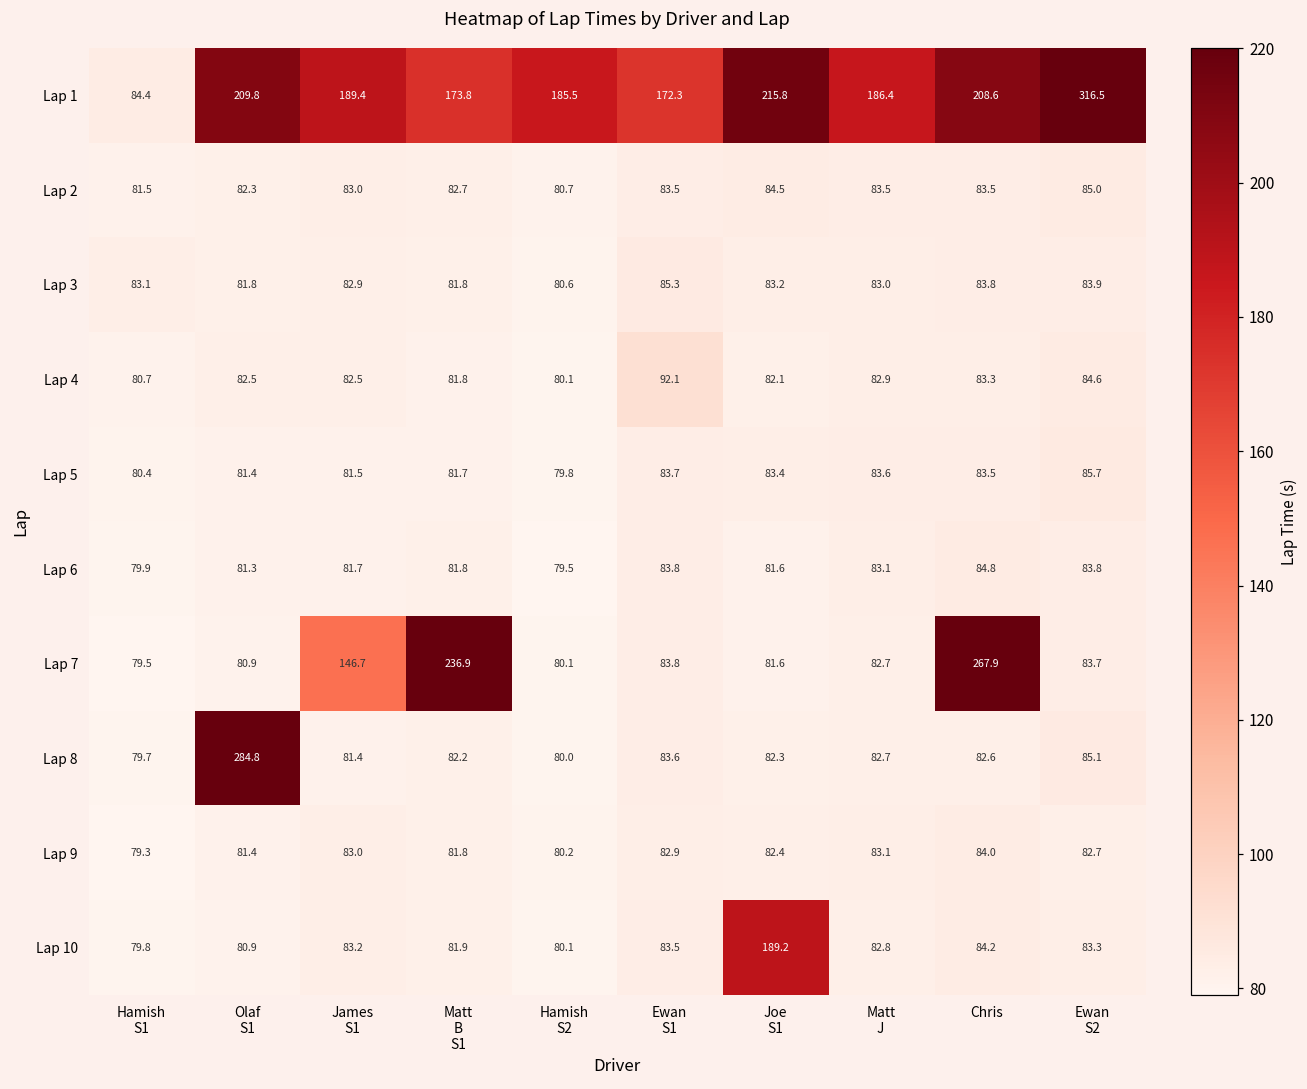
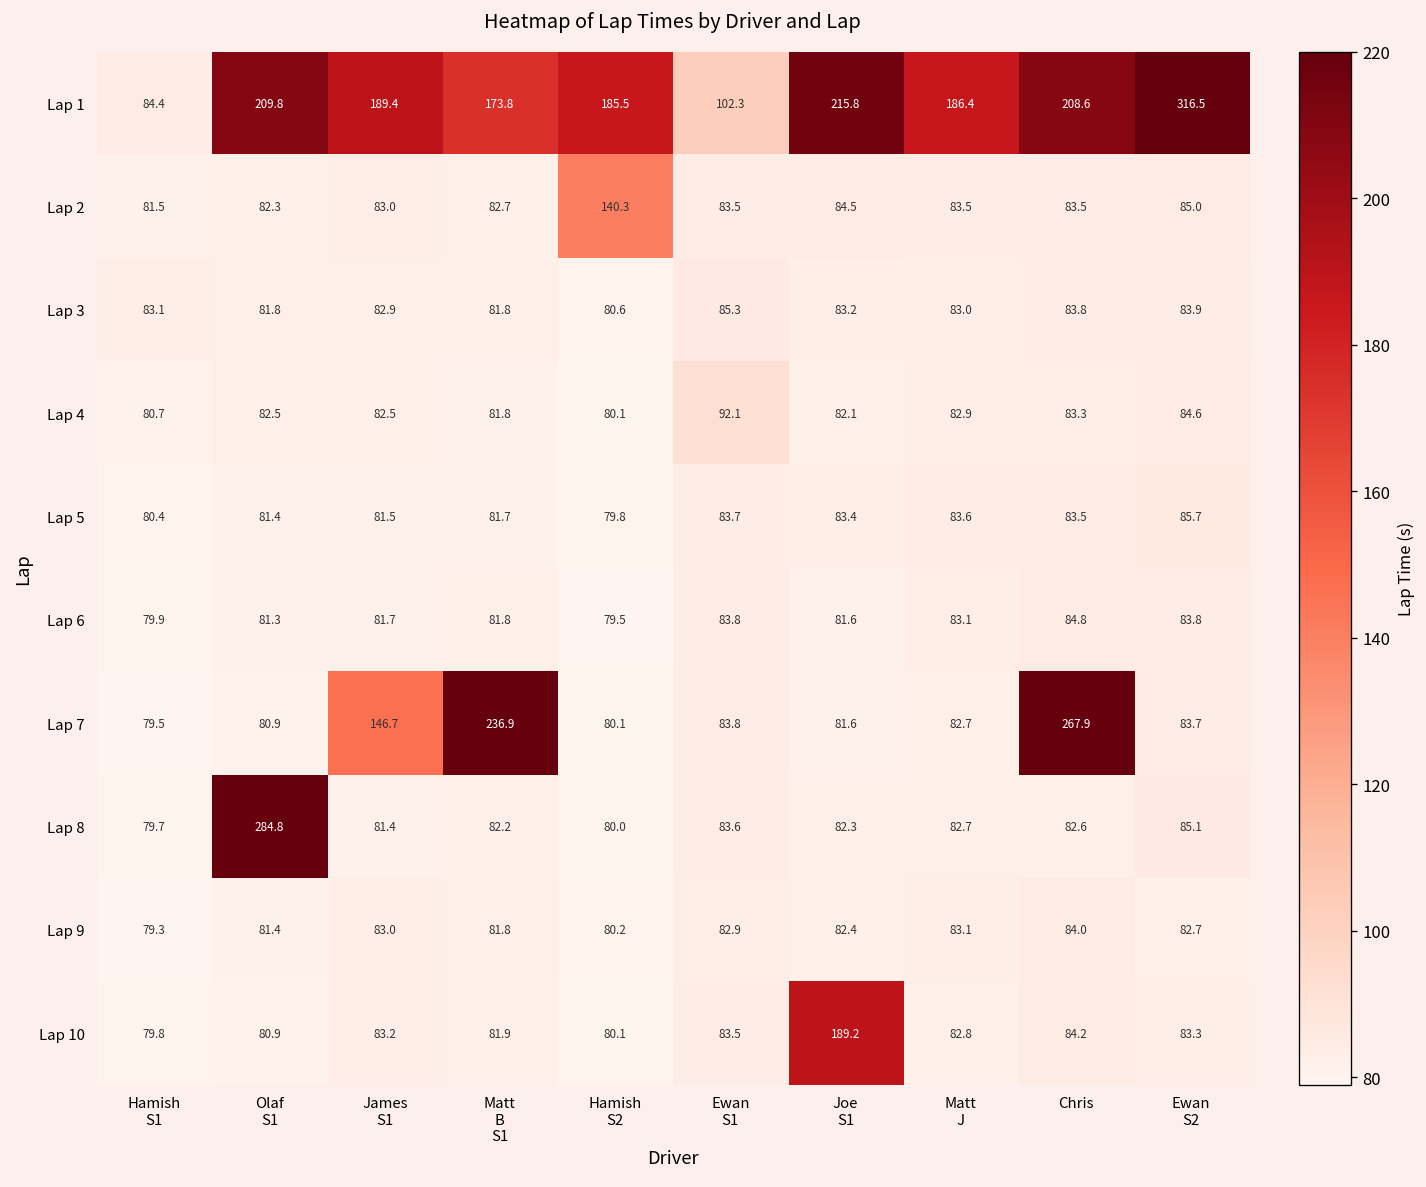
  {
    "Lap 1": {
      "Hamish S1": 84.4,
      "Olaf S1": 209.8,
      "James S1": 189.4,
      "Matt B S1": 173.8,
      "Hamish S2": 185.5,
-     "Ewan S1": 172.3,
+     "Ewan S1": 102.3,
      "Joe S1": 215.8,
      "Matt J": 186.4,
      "Chris": 208.6,
      "Ewan S2": 316.5
    },
    "Lap 2": {
      "Hamish S1": 81.5,
      "Olaf S1": 82.3,
      "James S1": 83.0,
      "Matt B S1": 82.7,
-     "Hamish S2": 80.7,
+     "Hamish S2": 140.3,
      "Ewan S1": 83.5,
      "Joe S1": 84.5,
      "Matt J": 83.5,
      "Chris": 83.5,
      "Ewan S2": 85.0
    },
    "Lap 3": {
      "Hamish S1": 83.1,
      "Olaf S1": 81.8,
      "James S1": 82.9,
      "Matt B S1": 81.8,
      "Hamish S2": 80.6,
      "Ewan S1": 85.3,
      "Joe S1": 83.2,
      "Matt J": 83.0,
      "Chris": 83.8,
      "Ewan S2": 83.9
    },
    "Lap 4": {
      "Hamish S1": 80.7,
      "Olaf S1": 82.5,
      "James S1": 82.5,
      "Matt B S1": 81.8,
      "Hamish S2": 80.1,
      "Ewan S1": 92.1,
      "Joe S1": 82.1,
      "Matt J": 82.9,
      "Chris": 83.3,
      "Ewan S2": 84.6
    },
    "Lap 5": {
      "Hamish S1": 80.4,
      "Olaf S1": 81.4,
      "James S1": 81.5,
      "Matt B S1": 81.7,
      "Hamish S2": 79.8,
      "Ewan S1": 83.7,
      "Joe S1": 83.4,
      "Matt J": 83.6,
      "Chris": 83.5,
      "Ewan S2": 85.7
    },
    "Lap 6": {
      "Hamish S1": 79.9,
      "Olaf S1": 81.3,
      "James S1": 81.7,
      "Matt B S1": 81.8,
      "Hamish S2": 79.5,
      "Ewan S1": 83.8,
      "Joe S1": 81.6,
      "Matt J": 83.1,
      "Chris": 84.8,
      "Ewan S2": 83.8
    },
    "Lap 7": {
      "Hamish S1": 79.5,
      "Olaf S1": 80.9,
      "James S1": 146.7,
      "Matt B S1": 236.9,
      "Hamish S2": 80.1,
      "Ewan S1": 83.8,
      "Joe S1": 81.6,
      "Matt J": 82.7,
      "Chris": 267.9,
      "Ewan S2": 83.7
    },
    "Lap 8": {
      "Hamish S1": 79.7,
      "Olaf S1": 284.8,
      "James S1": 81.4,
      "Matt B S1": 82.2,
      "Hamish S2": 80.0,
      "Ewan S1": 83.6,
      "Joe S1": 82.3,
      "Matt J": 82.7,
      "Chris": 82.6,
      "Ewan S2": 85.1
    },
    "Lap 9": {
      "Hamish S1": 79.3,
      "Olaf S1": 81.4,
      "James S1": 83.0,
      "Matt B S1": 81.8,
      "Hamish S2": 80.2,
      "Ewan S1": 82.9,
      "Joe S1": 82.4,
      "Matt J": 83.1,
      "Chris": 84.0,
      "Ewan S2": 82.7
    },
    "Lap 10": {
      "Hamish S1": 79.8,
      "Olaf S1": 80.9,
      "James S1": 83.2,
      "Matt B S1": 81.9,
      "Hamish S2": 80.1,
      "Ewan S1": 83.5,
      "Joe S1": 189.2,
      "Matt J": 82.8,
      "Chris": 84.2,
      "Ewan S2": 83.3
    }
  }
